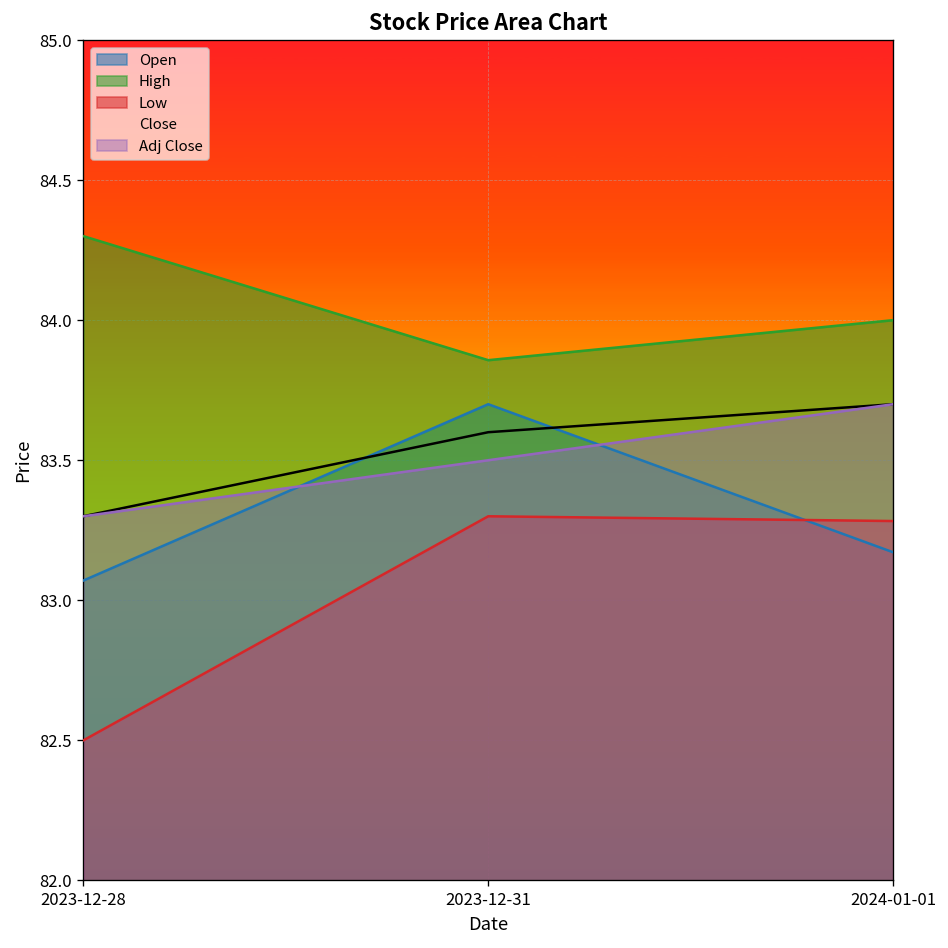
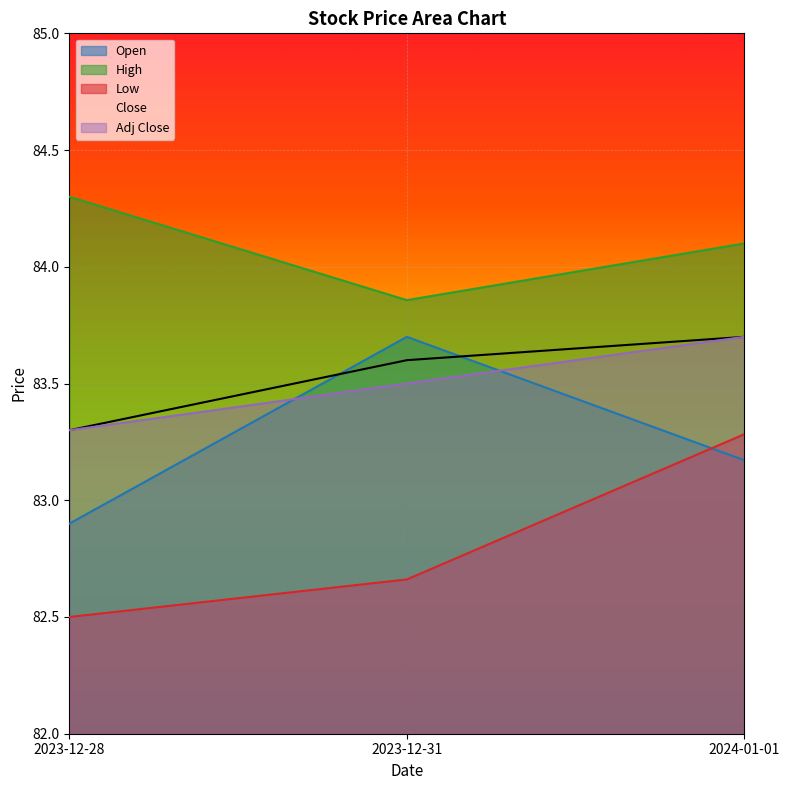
  {
    "Open": {
-     "2023-12-28": 83.07,
+     "2023-12-28": 82.90,
      "2023-12-31": 83.70,
      "2024-01-01": 83.17
    },
    "High": {
      "2023-12-28": 84.3,
      "2023-12-31": 83.86,
-     "2024-01-01": 84.0
+     "2024-01-01": 84.1
    },
    "Low": {
      "2023-12-28": 82.50,
-     "2023-12-31": 83.30,
+     "2023-12-31": 82.66,
      "2024-01-01": 83.28
    },
    "Close": {
      "2023-12-31": 83.60
    },
    "Adj Close": {
      "2023-12-31": 83.50
    }
  }
